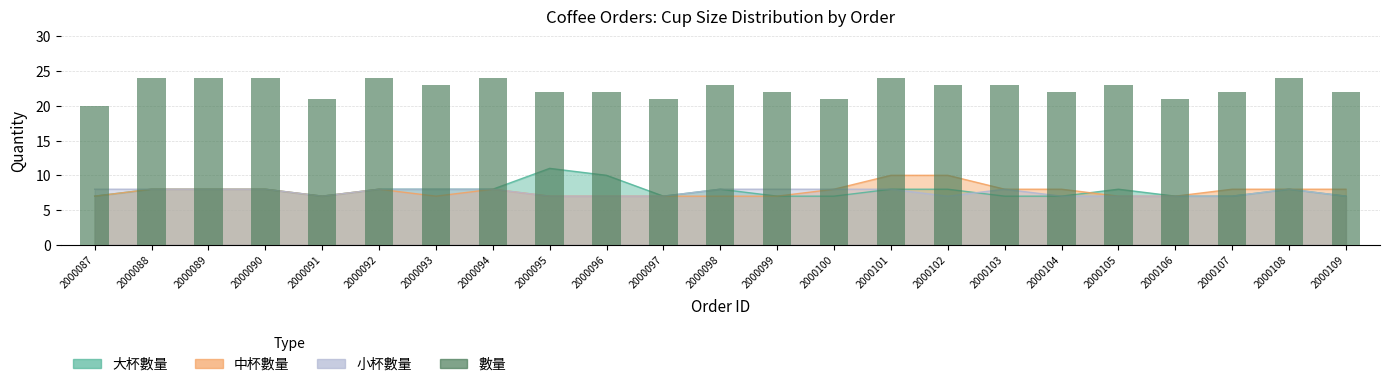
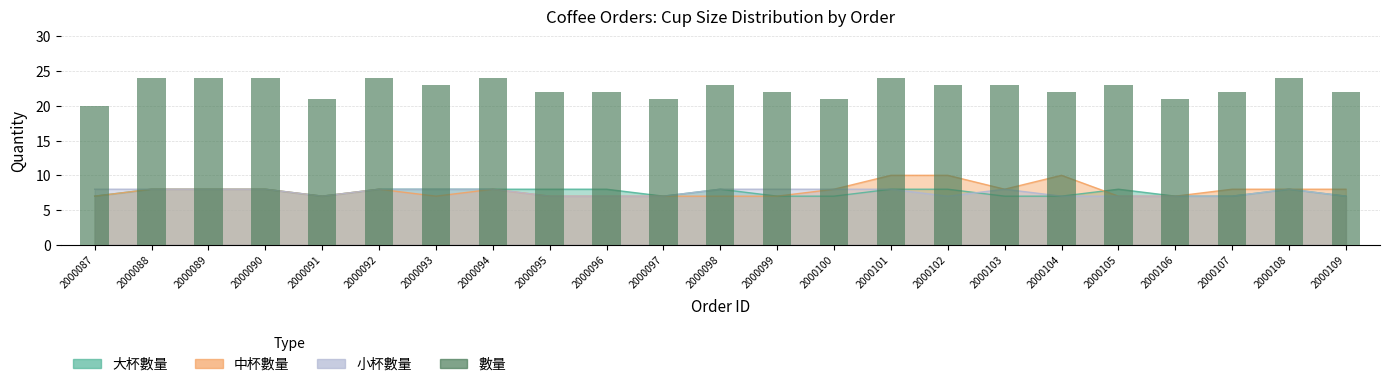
  {
    "數量": {
      "2000087": 20,
      "2000088": 24,
      "2000089": 24,
      "2000090": 24,
      "2000091": 21,
      "2000092": 24,
      "2000093": 23,
      "2000094": 24,
      "2000095": 22,
      "2000096": 22,
      "2000097": 21,
      "2000098": 23,
      "2000099": 22,
      "2000100": 21,
      "2000101": 24,
      "2000102": 23,
      "2000103": 23,
      "2000104": 22,
      "2000105": 23,
      "2000106": 21,
      "2000107": 22,
      "2000108": 24,
      "2000109": 22
    },
    "大杯數量": {
-     "2000095": 11,
-     "2000096": 10,
+     "2000095": 8,
+     "2000096": 8,
      "2000100": 7,
      "2000102": 8,
      "2000103": 7,
      "2000105": 8
    },
    "中杯數量": {
      "2000093": 7,
      "2000098": 7,
      "2000101": 10,
      "2000102": 10,
-     "2000104": 8,
+     "2000104": 10,
      "2000107": 8,
      "2000109": 8
    },
    "小杯數量": {
      "2000087": 8,
      "2000099": 8,
      "2000102": 7
    }
  }
